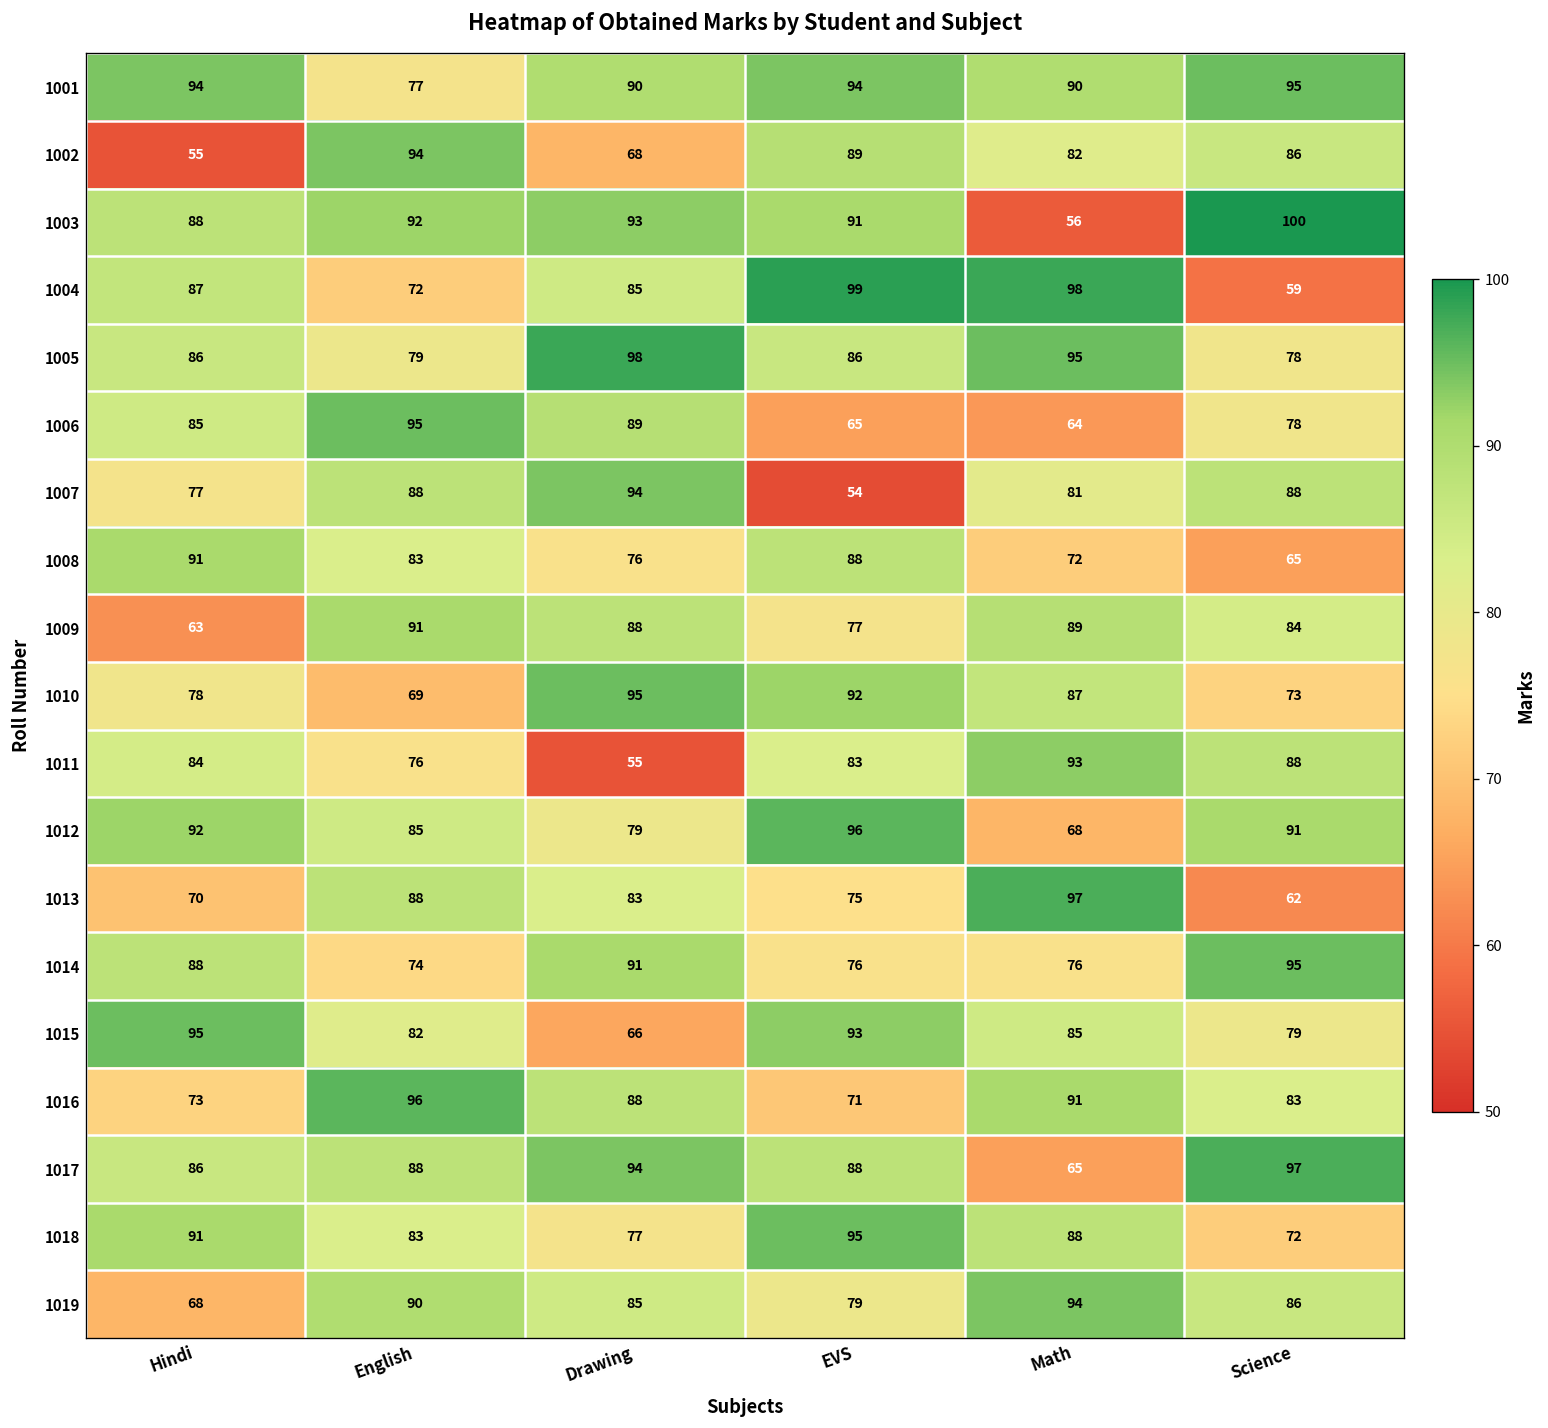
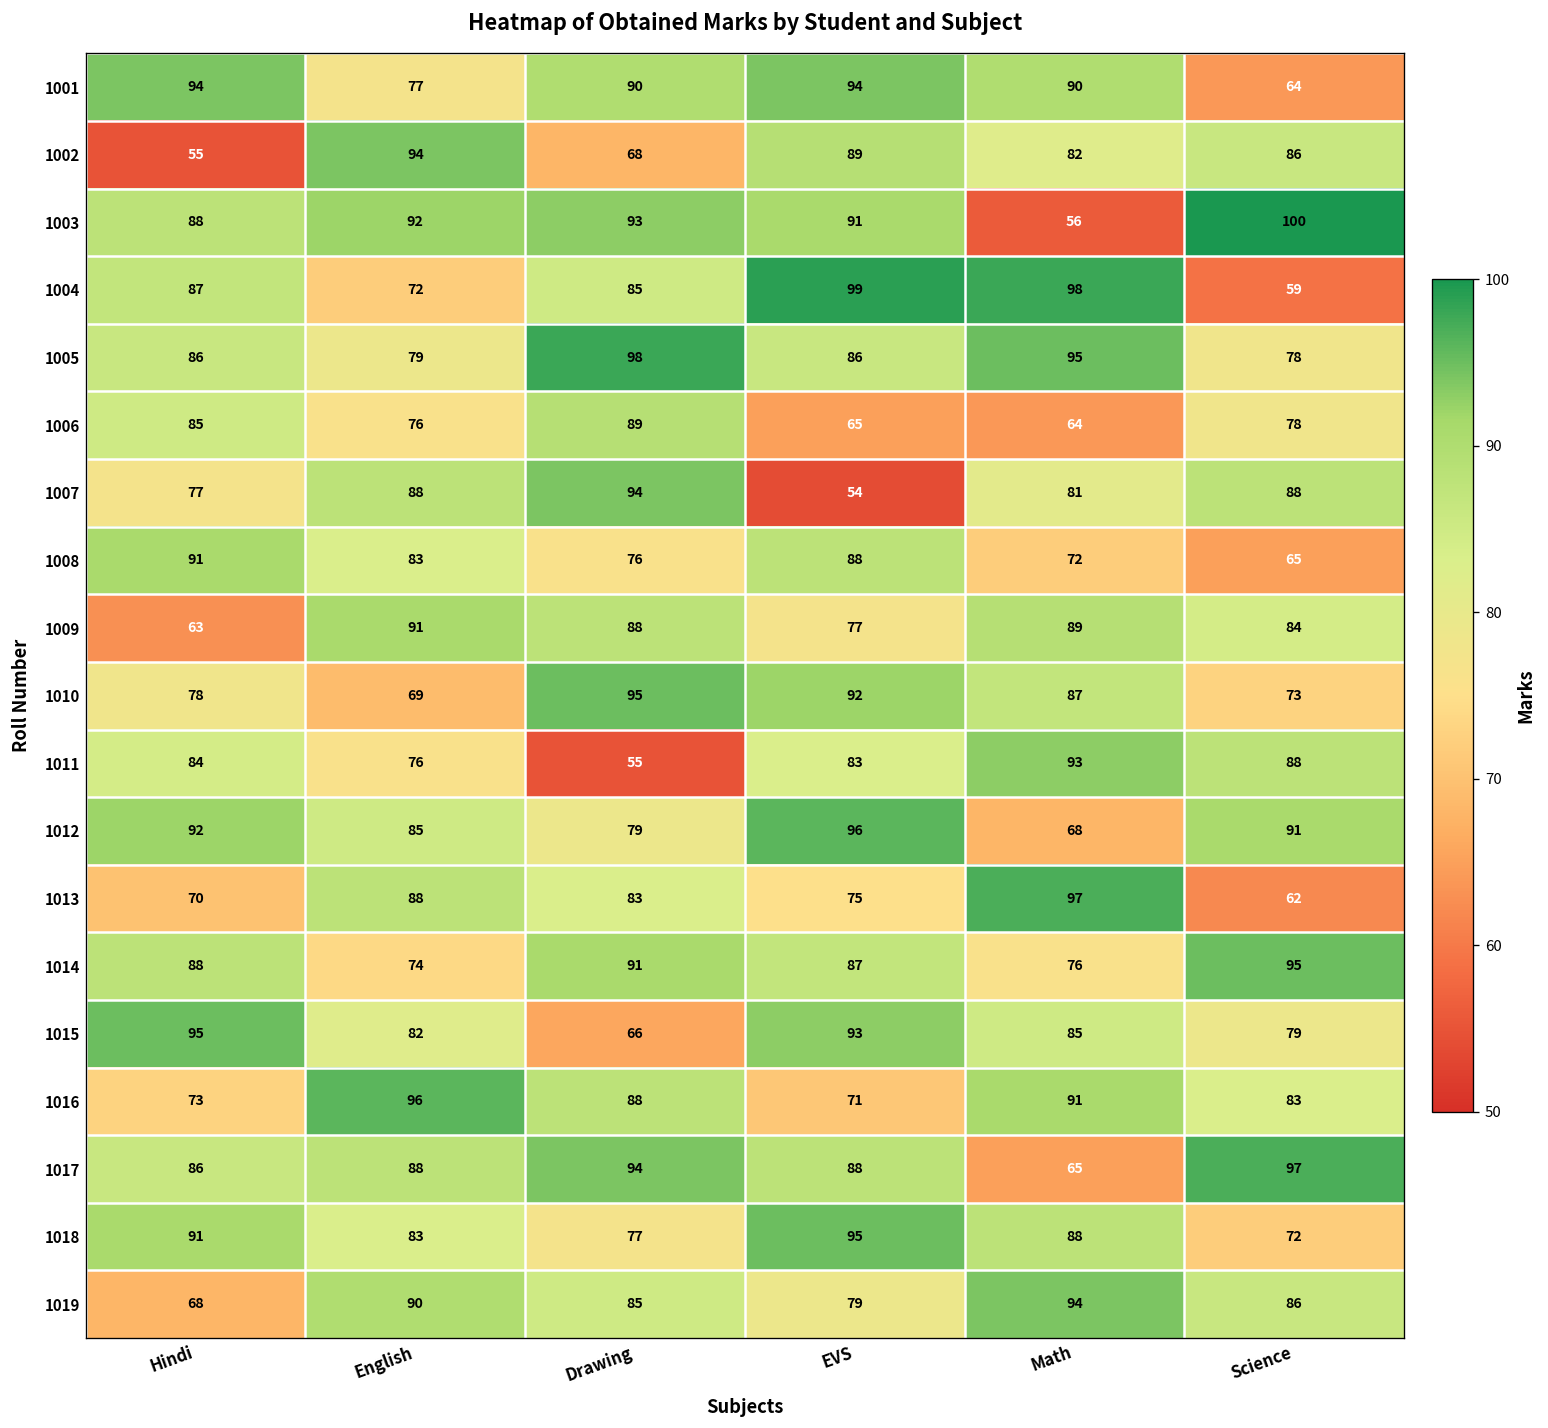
  {
    "1001": {
      "Hindi": 94,
      "English": 77,
      "Drawing": 90,
      "EVS": 94,
      "Math": 90,
-     "Science": 95
+     "Science": 64
    },
    "1002": {
      "Hindi": 55,
      "English": 94,
      "Drawing": 68,
      "EVS": 89,
      "Math": 82,
      "Science": 86
    },
    "1003": {
      "Hindi": 88,
      "English": 92,
      "Drawing": 93,
      "EVS": 91,
      "Math": 56,
      "Science": 100
    },
    "1004": {
      "Hindi": 87,
      "English": 72,
      "Drawing": 85,
      "EVS": 99,
      "Math": 98,
      "Science": 59
    },
    "1005": {
      "Hindi": 86,
      "English": 79,
      "Drawing": 98,
      "EVS": 86,
      "Math": 95,
      "Science": 78
    },
    "1006": {
      "Hindi": 85,
-     "English": 95,
+     "English": 76,
      "Drawing": 89,
      "EVS": 65,
      "Math": 64,
      "Science": 78
    },
    "1007": {
      "Hindi": 77,
      "English": 88,
      "Drawing": 94,
      "EVS": 54,
      "Math": 81,
      "Science": 88
    },
    "1008": {
      "Hindi": 91,
      "English": 83,
      "Drawing": 76,
      "EVS": 88,
      "Math": 72,
      "Science": 65
    },
    "1009": {
      "Hindi": 63,
      "English": 91,
      "Drawing": 88,
      "EVS": 77,
      "Math": 89,
      "Science": 84
    },
    "1010": {
      "Hindi": 78,
      "English": 69,
      "Drawing": 95,
      "EVS": 92,
      "Math": 87,
      "Science": 73
    },
    "1011": {
      "Hindi": 84,
      "English": 76,
      "Drawing": 55,
      "EVS": 83,
      "Math": 93,
      "Science": 88
    },
    "1012": {
      "Hindi": 92,
      "English": 85,
      "Drawing": 79,
      "EVS": 96,
      "Math": 68,
      "Science": 91
    },
    "1013": {
      "Hindi": 70,
      "English": 88,
      "Drawing": 83,
      "EVS": 75,
      "Math": 97,
      "Science": 62
    },
    "1014": {
      "Hindi": 88,
      "English": 74,
      "Drawing": 91,
-     "EVS": 76,
+     "EVS": 87,
      "Math": 76,
      "Science": 95
    },
    "1015": {
      "Hindi": 95,
      "English": 82,
      "Drawing": 66,
      "EVS": 93,
      "Math": 85,
      "Science": 79
    },
    "1016": {
      "Hindi": 73,
      "English": 96,
      "Drawing": 88,
      "EVS": 71,
      "Math": 91,
      "Science": 83
    },
    "1017": {
      "Hindi": 86,
      "English": 88,
      "Drawing": 94,
      "EVS": 88,
      "Math": 65,
      "Science": 97
    },
    "1018": {
      "Hindi": 91,
      "English": 83,
      "Drawing": 77,
      "EVS": 95,
      "Math": 88,
      "Science": 72
    },
    "1019": {
      "Hindi": 68,
      "English": 90,
      "Drawing": 85,
      "EVS": 79,
      "Math": 94,
      "Science": 86
    }
  }
